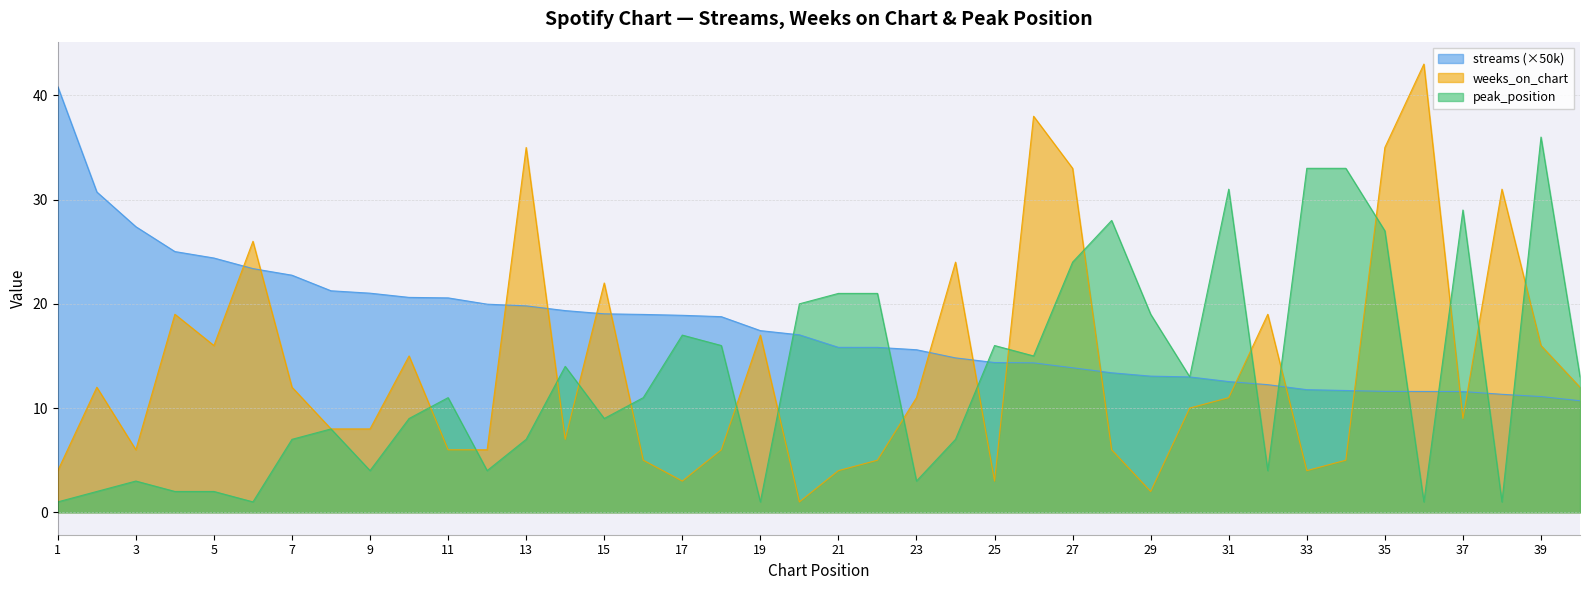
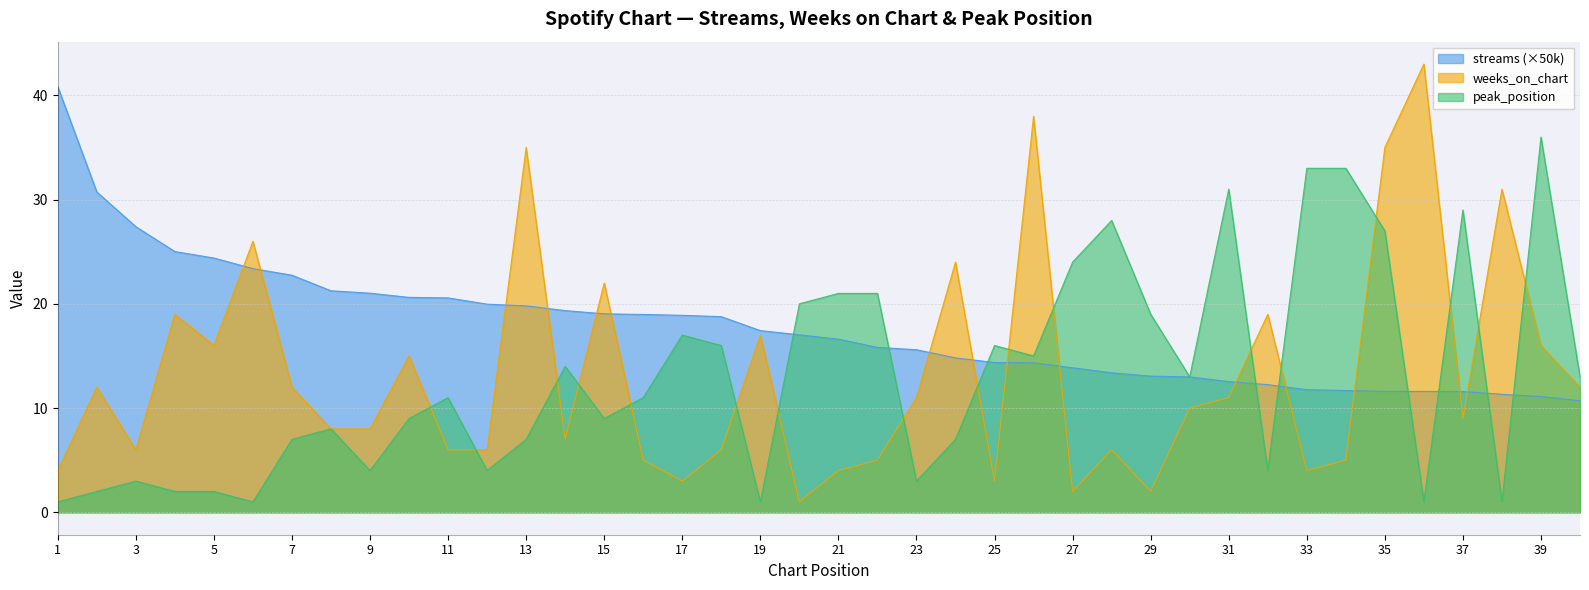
  {
    "streams (×50k)": {
      "1": 40.8,
      "3": 27.4,
      "5": 24.4,
      "7": 22.7,
      "9": 21.0,
      "11": 20.6,
      "13": 19.8,
      "15": 19.0,
      "17": 18.9,
      "19": 17.4,
-     "21": 15.8,
+     "21": 16.6,
      "23": 15.6,
      "25": 14.4,
      "27": 13.9,
      "29": 13.1,
      "31": 12.5,
      "33": 11.8,
      "35": 11.6,
      "37": 11.6,
      "39": 11.1
    },
    "weeks_on_chart": {
      "1": 4,
      "3": 6,
      "5": 16,
      "7": 12,
      "9": 8,
      "11": 6,
      "13": 35,
      "15": 22,
      "17": 3,
      "19": 17,
      "21": 4,
      "23": 11,
      "25": 3,
-     "27": 33,
+     "27": 2,
      "29": 2,
      "31": 11,
      "33": 4,
      "35": 35,
      "37": 9,
      "39": 16
    },
    "peak_position": {
      "1": 1.0,
      "3": 3.0,
      "5": 2.0,
      "7": 7.0,
      "9": 4.0,
      "11": 11.0,
      "13": 7.0,
      "15": 9.0,
      "17": 17.0,
      "19": 1.0,
      "21": 21.0,
      "23": 3.0,
      "25": 16.0,
      "27": 24.0,
      "29": 19.0,
      "31": 31.0,
      "33": 33.0,
      "35": 27.0,
      "37": 29.0,
      "39": 36.0
    }
  }
